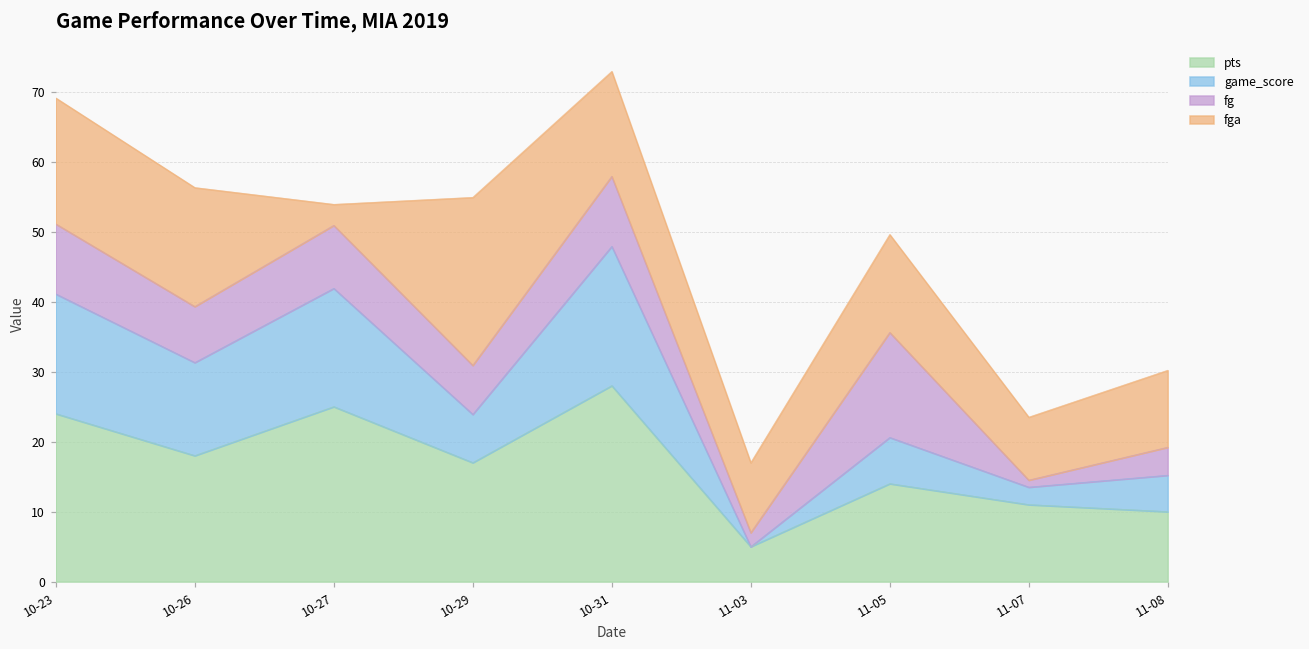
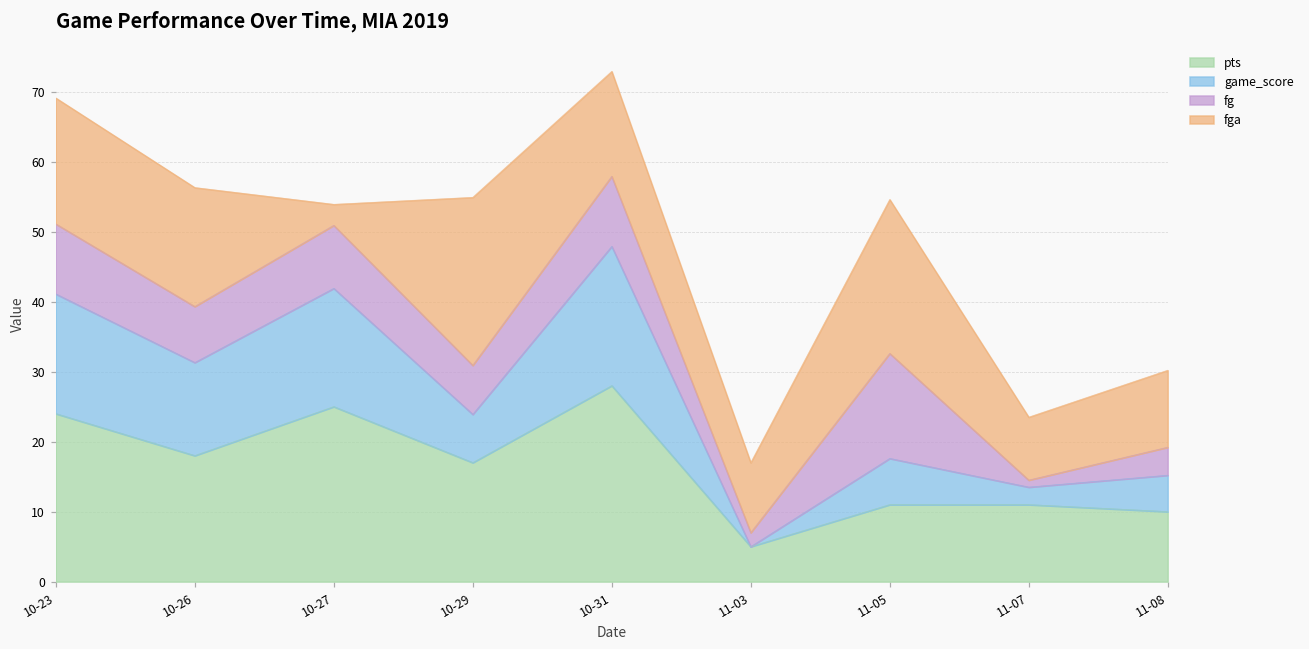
  {
    "pts": {
      "10-23": 24,
      "10-26": 18,
      "10-27": 25,
      "10-29": 17,
      "10-31": 28,
-     "11-05": 14,
+     "11-05": 11,
      "11-07": 11,
      "11-08": 10
    },
    "game_score": {
      "10-23": 17,
      "10-26": 13,
      "10-27": 17,
      "10-29": 7,
      "10-31": 20,
      "11-05": 7,
      "11-07": 3,
      "11-08": 5
    },
    "fg": {
      "10-23": 10,
      "10-26": 8,
      "10-27": 9,
      "10-29": 7,
      "10-31": 10,
      "11-03": 2,
      "11-05": 15,
      "11-07": 1,
      "11-08": 4
    },
    "fga": {
      "10-23": 18,
      "10-26": 17,
      "10-27": 3,
      "10-29": 24,
      "10-31": 15,
      "11-03": 10,
-     "11-05": 14,
+     "11-05": 22,
      "11-07": 9,
      "11-08": 11
    }
  }
